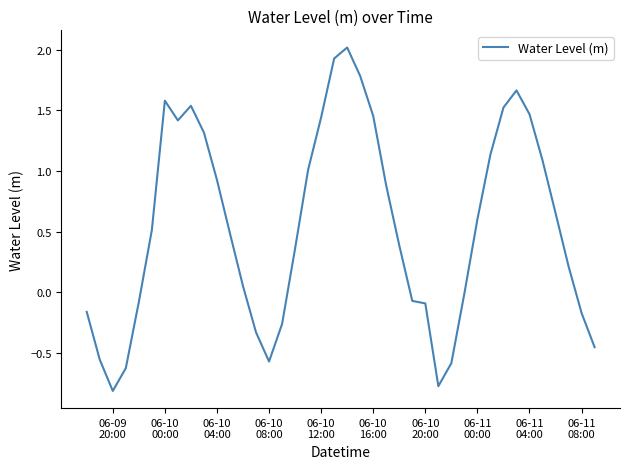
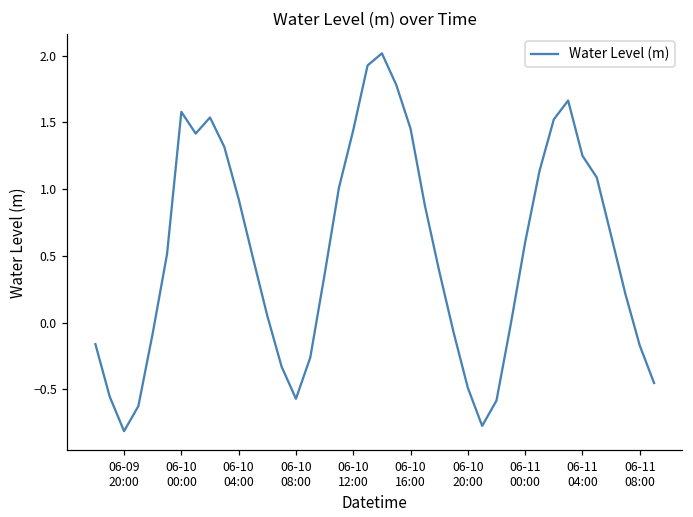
  {
    "06-09 20:00": -0.81,
    "06-10 00:00": 1.58,
    "06-10 04:00": 0.93,
    "06-10 08:00": -0.57,
    "06-10 12:00": 1.44,
    "06-10 16:00": 1.45,
-   "06-10 20:00": -0.09,
+   "06-10 20:00": -0.49,
    "06-11 00:00": 0.60,
-   "06-11 04:00": 1.47,
+   "06-11 04:00": 1.25,
    "06-11 08:00": -0.17
  }
